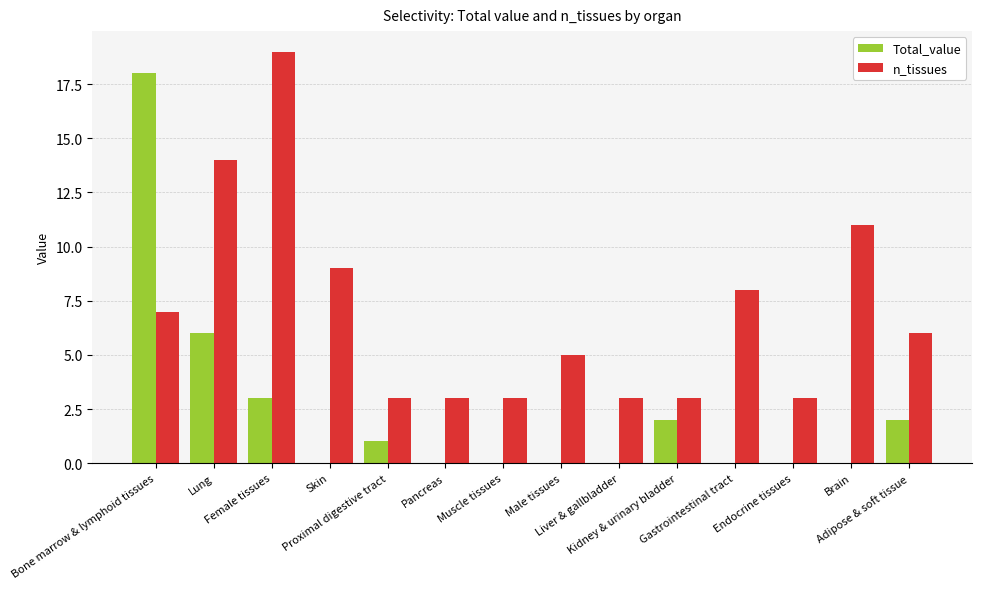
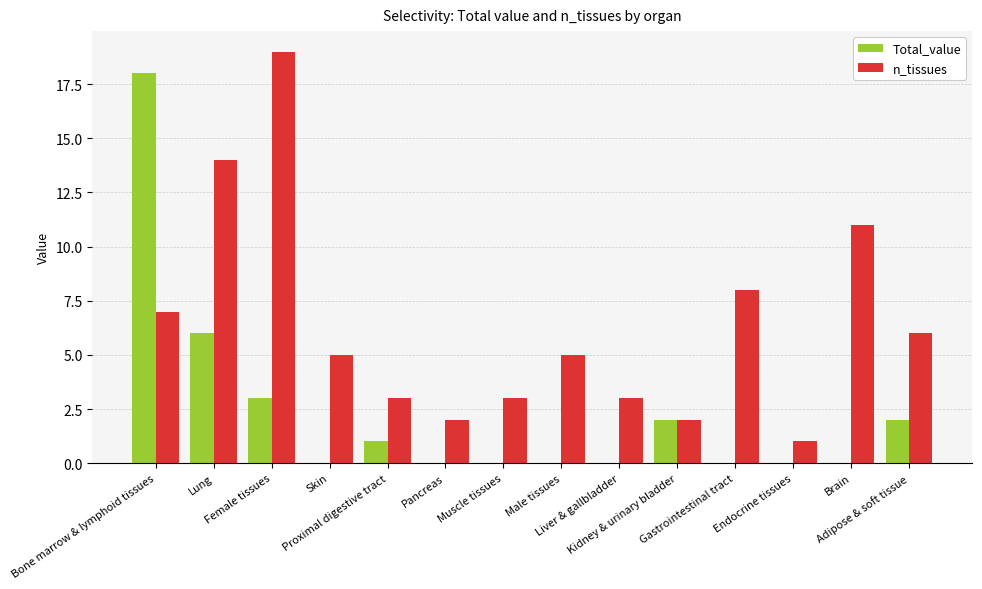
  {
    "Total_value": {
      "Bone marrow & lymphoid tissues": 18,
      "Lung": 6,
      "Female tissues": 3,
      "Skin": 0,
      "Proximal digestive tract": 1,
      "Pancreas": 0,
      "Muscle tissues": 0,
      "Male tissues": 0,
      "Liver & gallbladder": 0,
      "Kidney & urinary bladder": 2,
      "Gastrointestinal tract": 0,
      "Endocrine tissues": 0,
      "Brain": 0,
      "Adipose & soft tissue": 2
    },
    "n_tissues": {
      "Bone marrow & lymphoid tissues": 7,
      "Lung": 14,
      "Female tissues": 19,
-     "Skin": 9,
+     "Skin": 5,
      "Proximal digestive tract": 3,
-     "Pancreas": 3,
+     "Pancreas": 2,
      "Muscle tissues": 3,
      "Male tissues": 5,
      "Liver & gallbladder": 3,
-     "Kidney & urinary bladder": 3,
+     "Kidney & urinary bladder": 2,
      "Gastrointestinal tract": 8,
-     "Endocrine tissues": 3,
+     "Endocrine tissues": 1,
      "Brain": 11,
      "Adipose & soft tissue": 6
    }
  }
